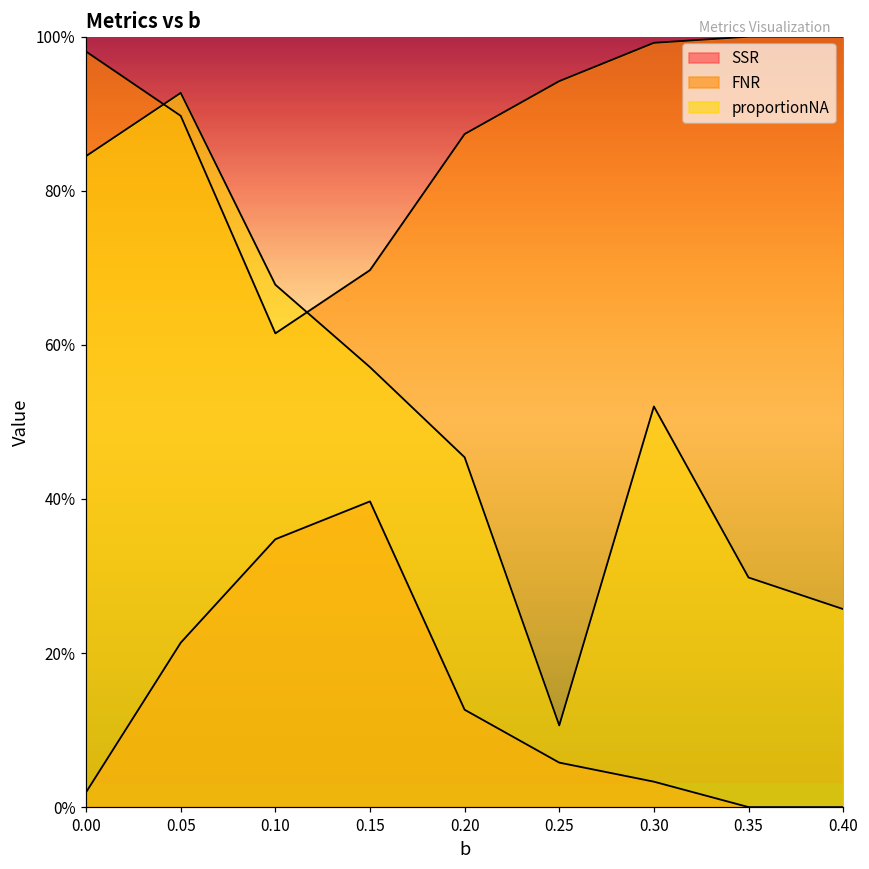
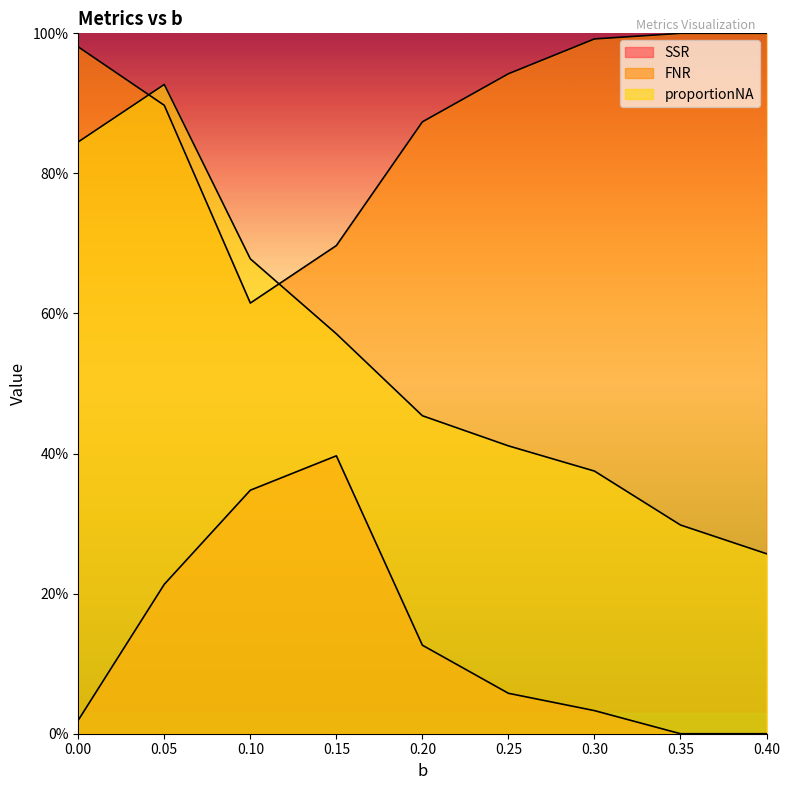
  {
    "SSR": {
      "0.05": "21%",
      "0.10": "35%",
      "0.15": "40%",
      "0.20": "13%",
      "0.25": "6%",
      "0.30": "3%"
    },
    "FNR": {
      "0.00": "98%",
      "0.05": "90%",
      "0.10": "61%",
      "0.15": "70%",
      "0.20": "87%",
      "0.25": "94%",
      "0.30": "99%",
      "0.35": "100%",
      "0.40": "100%"
    },
    "proportionNA": {
      "0.00": "85%",
      "0.05": "93%",
      "0.10": "68%",
      "0.15": "57%",
      "0.20": "45%",
-     "0.25": "11%",
-     "0.30": "52%",
+     "0.25": "41%",
+     "0.30": "38%",
      "0.35": "30%",
      "0.40": "26%"
    }
  }
